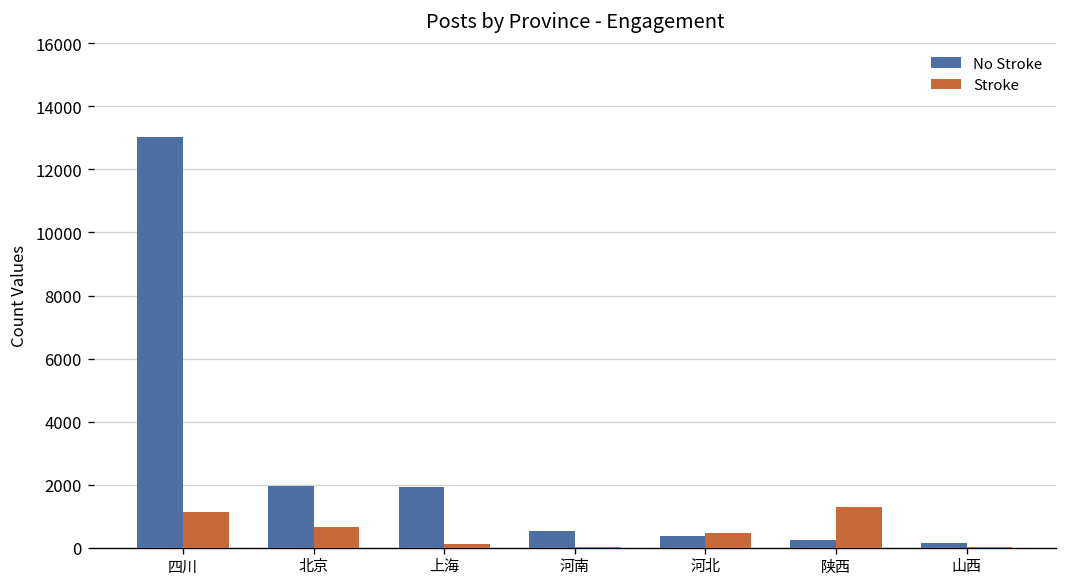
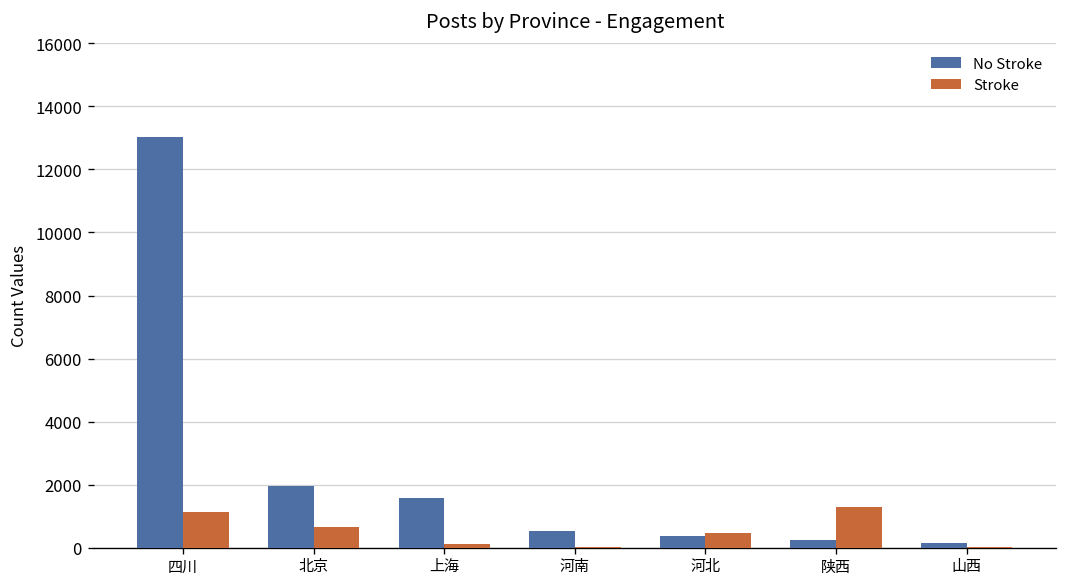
  {
    "No Stroke": {
      "四川": 13000,
      "北京": 2000,
-     "上海": 1900,
+     "上海": 1600,
      "河南": 500,
      "河北": 400,
      "陕西": 200,
      "山西": 200
    },
    "Stroke": {
      "四川": 1100,
      "北京": 700,
      "上海": 100,
      "河北": 500,
      "陕西": 1300
    }
  }
